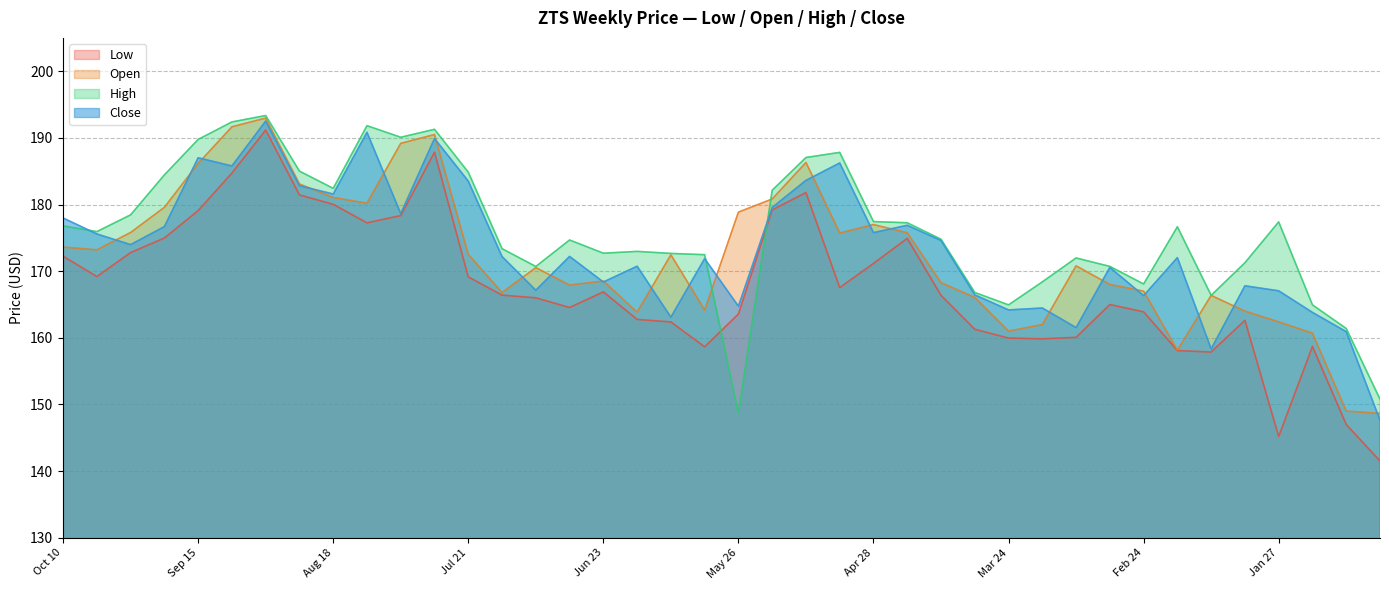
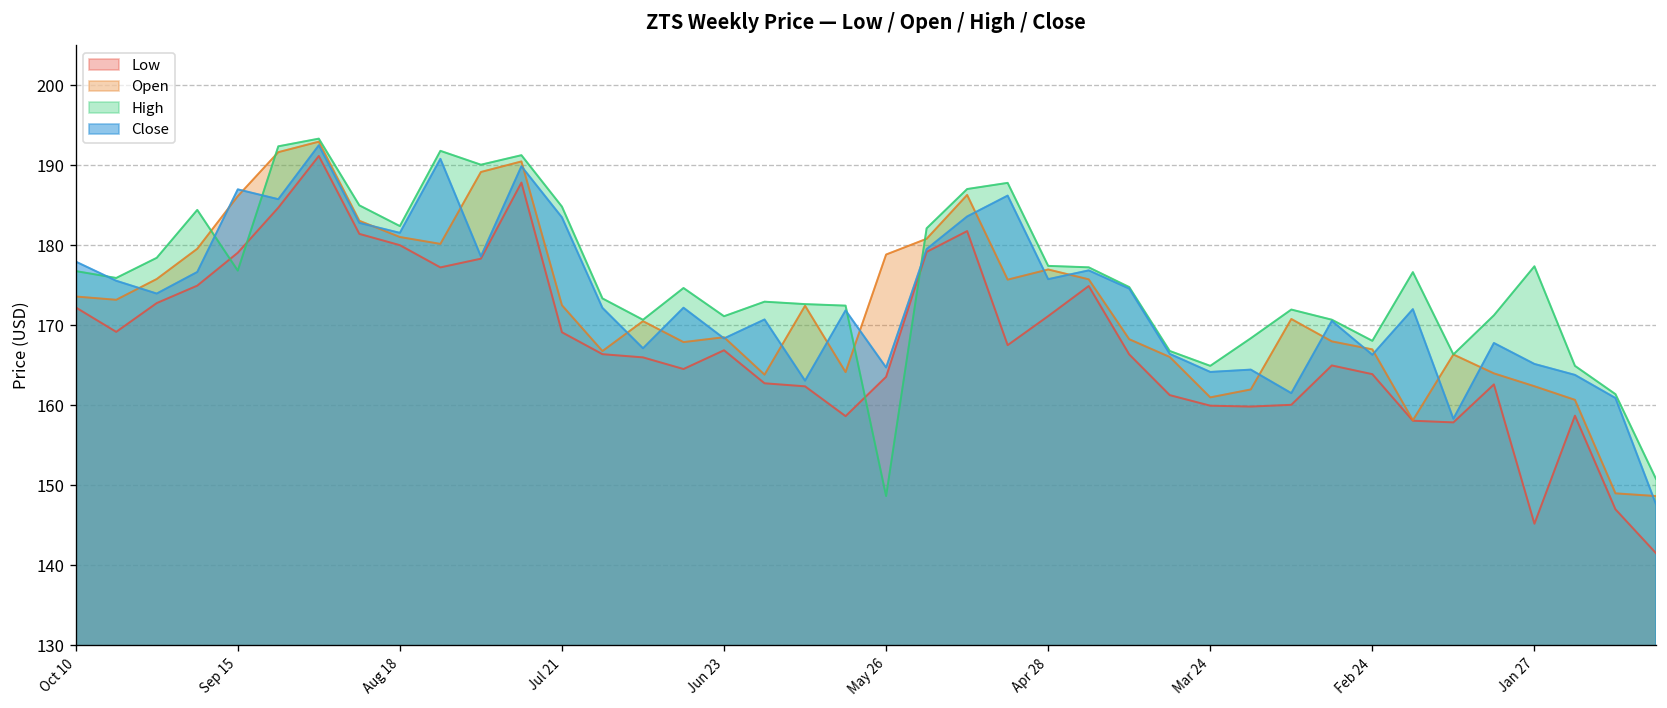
  {
    "High": {
      "Oct 10": 177,
-     "Sep 15": 190,
+     "Sep 15": 177,
      "Aug 18": 182,
      "Jul 21": 185,
-     "Jun 23": 173,
+     "Jun 23": 171,
      "May 26": 149,
      "Apr 28": 177,
      "Mar 24": 165,
      "Feb 24": 168,
      "Jan 27": 177
    },
    "Close": {
      "Oct 10": 178,
      "Sep 15": 187,
      "Aug 18": 182,
      "Jul 21": 184,
      "May 26": 165,
      "Apr 28": 176,
      "Mar 24": 164,
      "Feb 24": 166,
-     "Jan 27": 167
+     "Jan 27": 165
    }
  }
